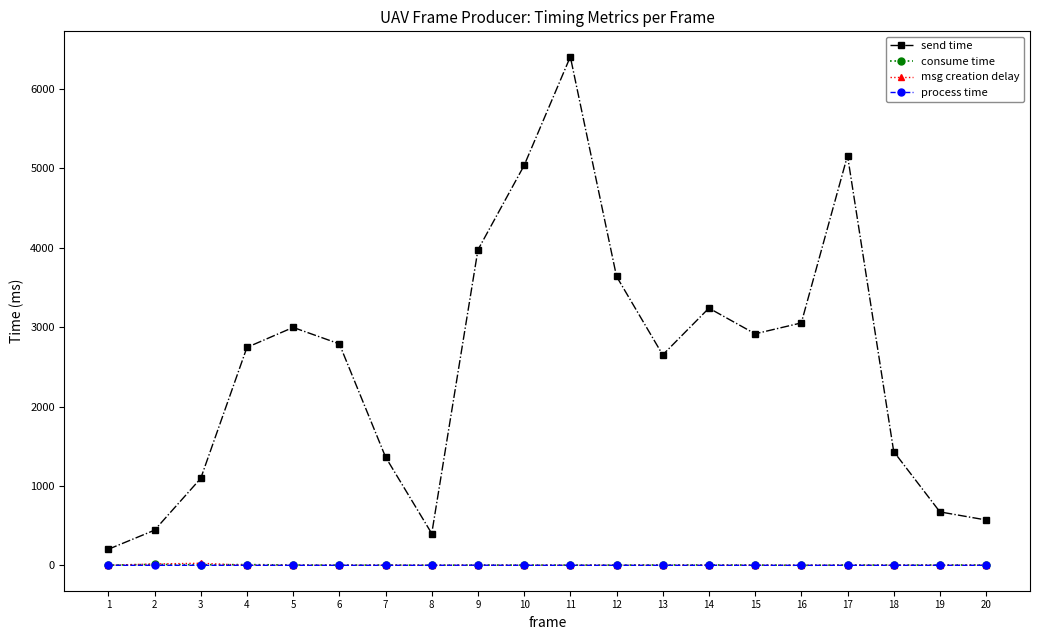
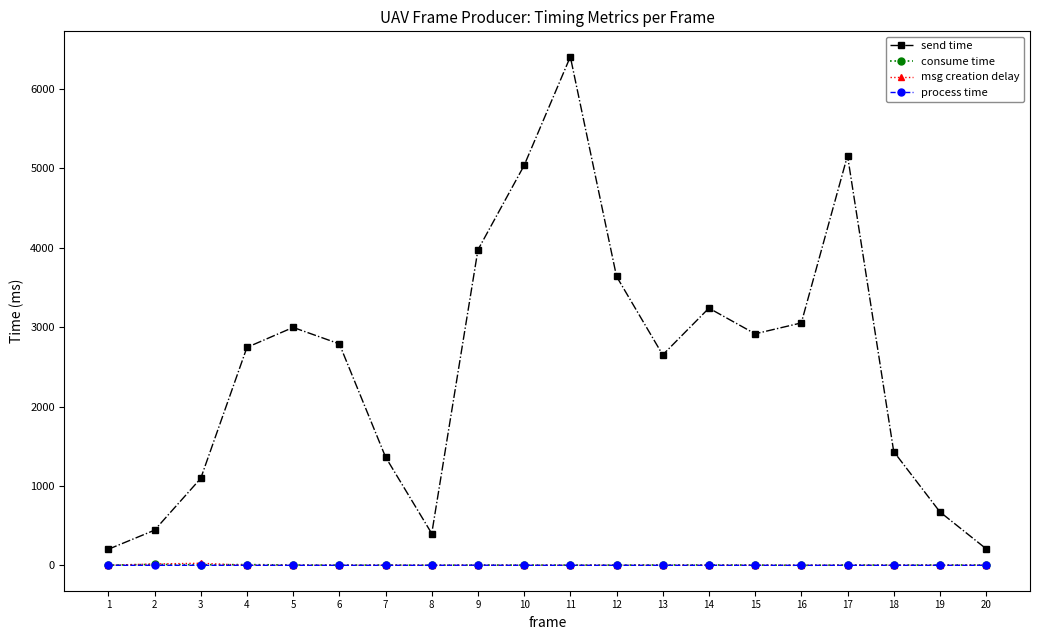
  {
    "send time": {
      "1": 200,
      "2": 400,
      "3": 1100,
      "4": 2700,
      "5": 3000,
      "6": 2800,
      "7": 1400,
      "8": 400,
      "9": 4000,
      "10": 5000,
      "11": 6400,
      "12": 3600,
      "13": 2700,
      "14": 3200,
      "15": 2900,
      "16": 3100,
      "17": 5200,
      "18": 1400,
      "19": 700,
-     "20": 600
+     "20": 200
    }
  }
